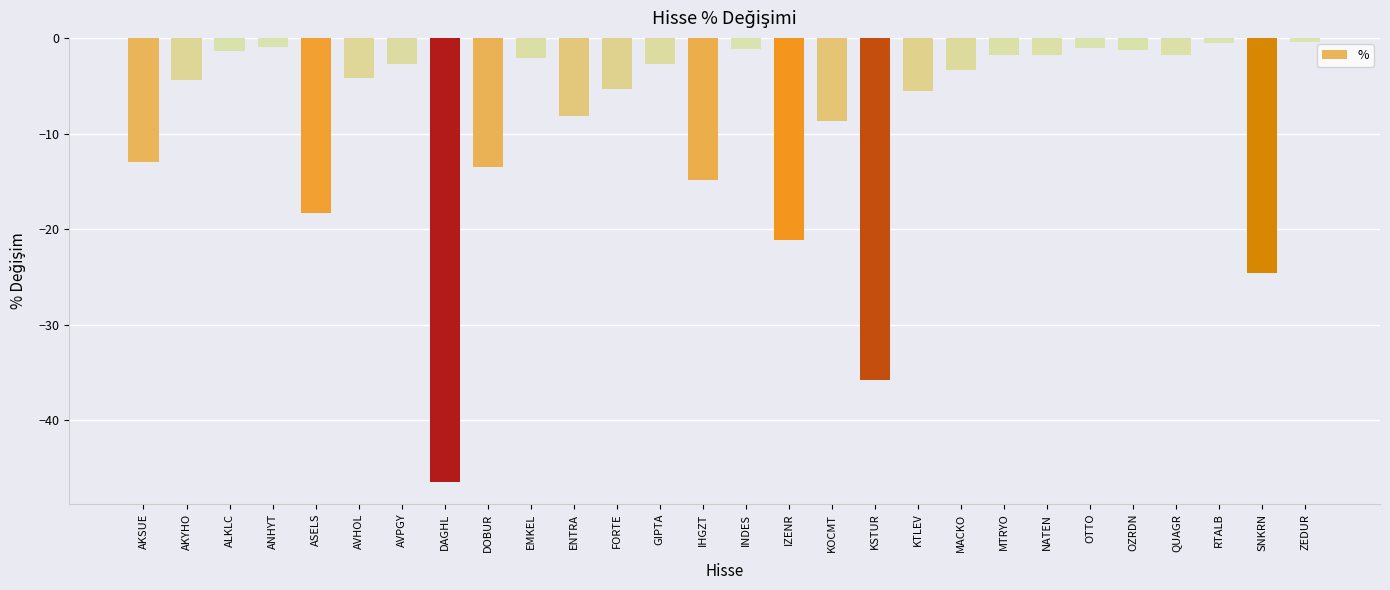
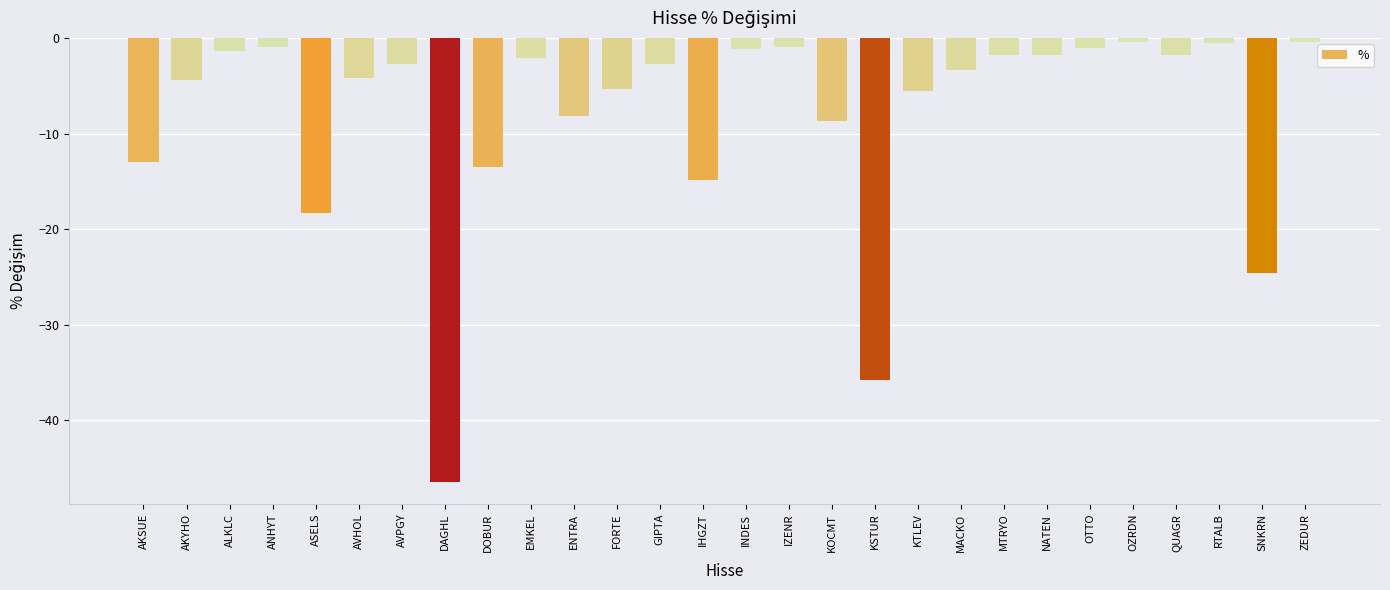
  {
    "AKSUE": -13,
    "AKYHO": -4,
    "ALKLC": -1,
    "ANHYT": -1,
    "ASELS": -18,
    "AVHOL": -4,
    "AVPGY": -3,
    "DAGHL": -46,
    "DOBUR": -14,
    "EMKEL": -2,
    "ENTRA": -8,
    "FORTE": -5,
    "GIPTA": -3,
    "IHGZT": -15,
    "INDES": -1,
-   "IZENR": -21,
+   "IZENR": -1,
    "KOCMT": -9,
    "KSTUR": -36,
    "KTLEV": -6,
    "MACKO": -3,
    "MTRYO": -2,
    "NATEN": -2,
    "OTTO": -1,
-   "OZRDN": -1,
+   "OZRDN": 0,
    "QUAGR": -2,
    "RTALB": -1,
    "SNKRN": -25,
    "ZEDUR": 0
  }
